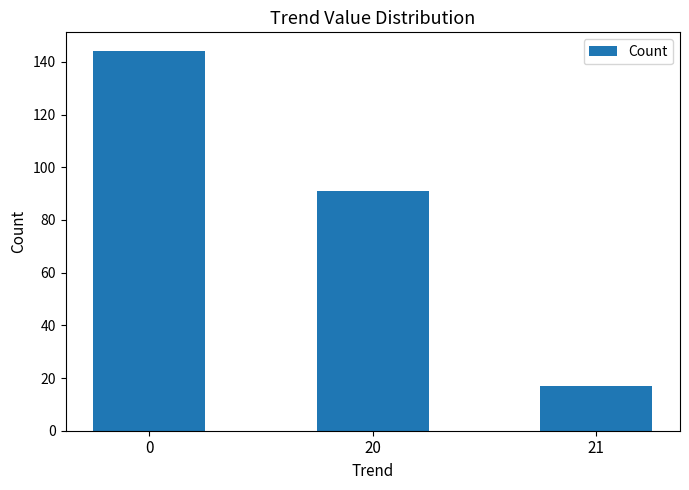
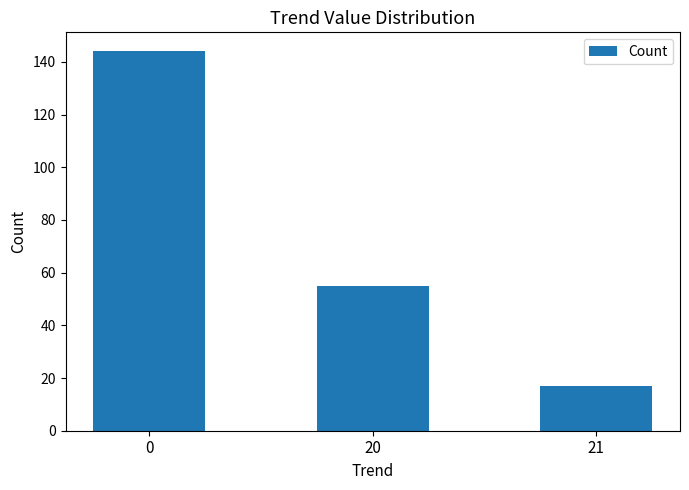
  {
    "0": 144,
-   "20": 91,
+   "20": 55,
    "21": 17
  }
